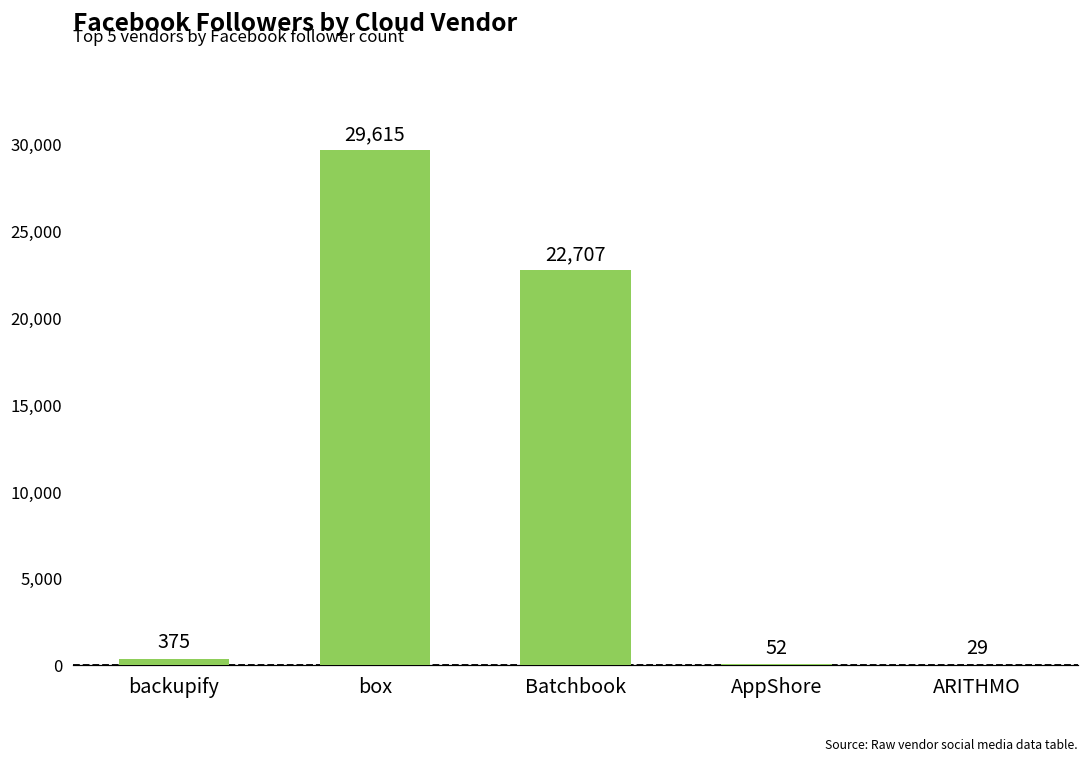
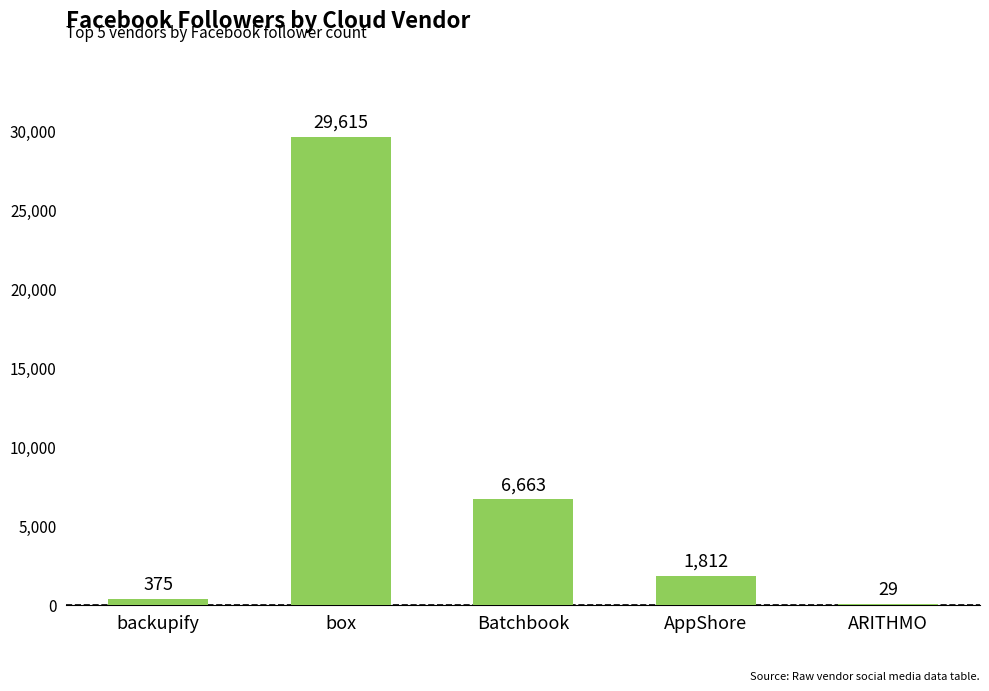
  {
    "backupify": "375",
    "box": "29,615",
-   "Batchbook": "22,707",
-   "AppShore": "52",
+   "Batchbook": "6,663",
+   "AppShore": "1,812",
    "ARITHMO": "29"
  }
